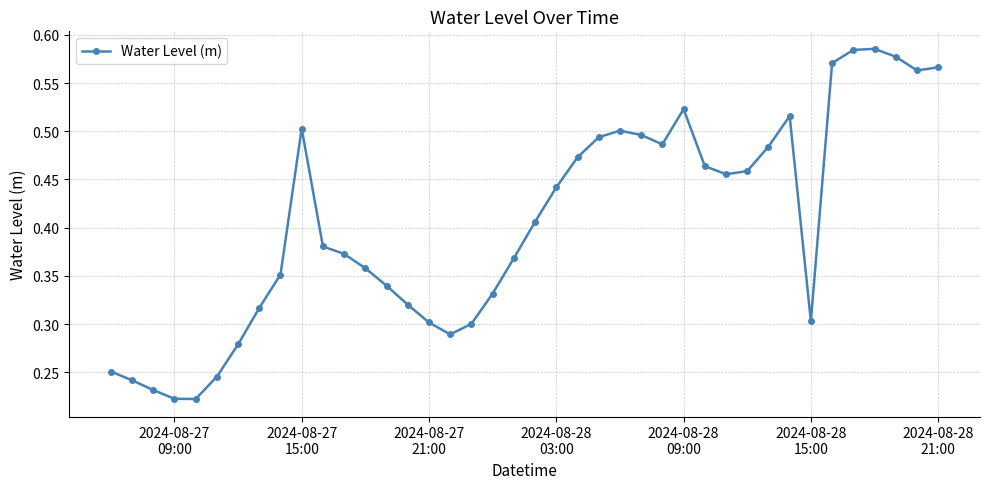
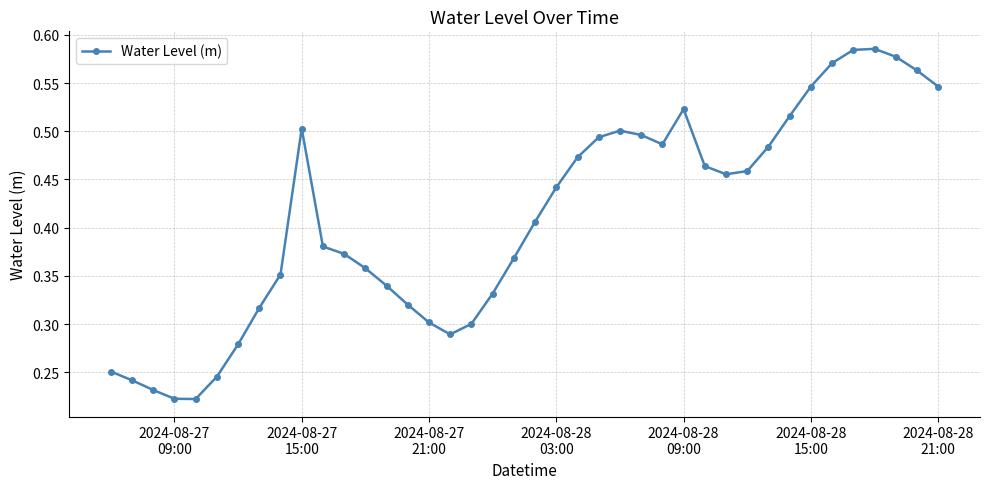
  {
    "2024-08-27 09:00": 0.22,
    "2024-08-27 15:00": 0.50,
    "2024-08-27 21:00": 0.30,
    "2024-08-28 03:00": 0.44,
    "2024-08-28 09:00": 0.52,
-   "2024-08-28 15:00": 0.30,
-   "2024-08-28 21:00": 0.57
+   "2024-08-28 15:00": 0.55,
+   "2024-08-28 21:00": 0.55
  }
